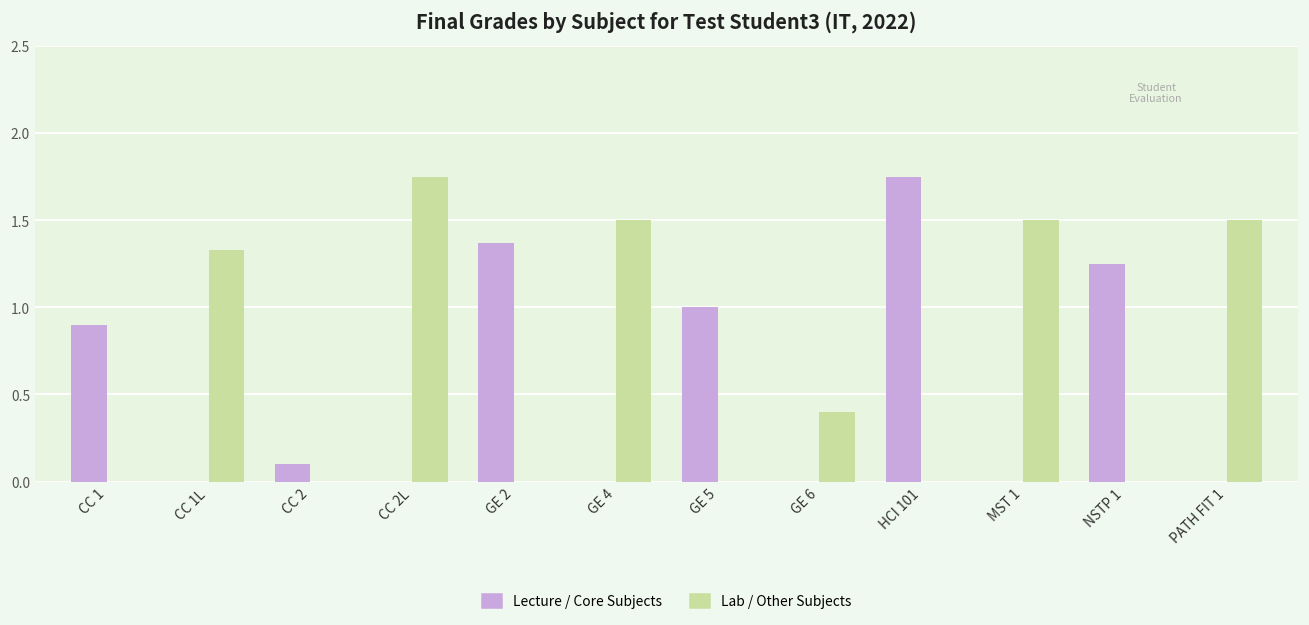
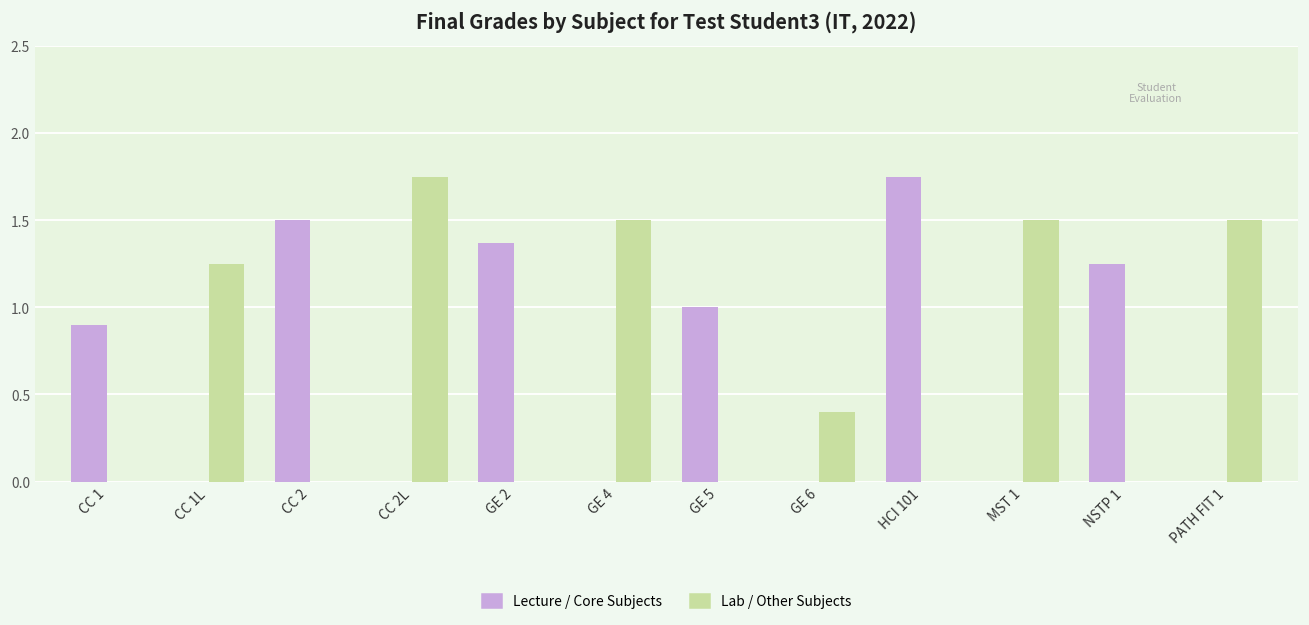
  {
    "Lecture / Core Subjects": {
      "CC 1": 0.9,
      "CC 1L": 0.0,
-     "CC 2": 0.1,
+     "CC 2": 1.5,
      "CC 2L": 0.0,
      "GE 2": 1.37,
      "GE 4": 0.0,
      "GE 5": 1.0,
      "GE 6": 0.0,
      "HCI 101": 1.75,
      "MST 1": 0.0,
      "NSTP 1": 1.25,
      "PATH FIT 1": 0.0
    },
    "Lab / Other Subjects": {
      "CC 1": 0.00,
-     "CC 1L": 1.33,
+     "CC 1L": 1.25,
      "CC 2": 0.00,
      "CC 2L": 1.75,
      "GE 2": 0.00,
      "GE 4": 1.50,
      "GE 5": 0.00,
      "GE 6": 0.40,
      "HCI 101": 0.00,
      "MST 1": 1.50,
      "NSTP 1": 0.00,
      "PATH FIT 1": 1.50
    }
  }
